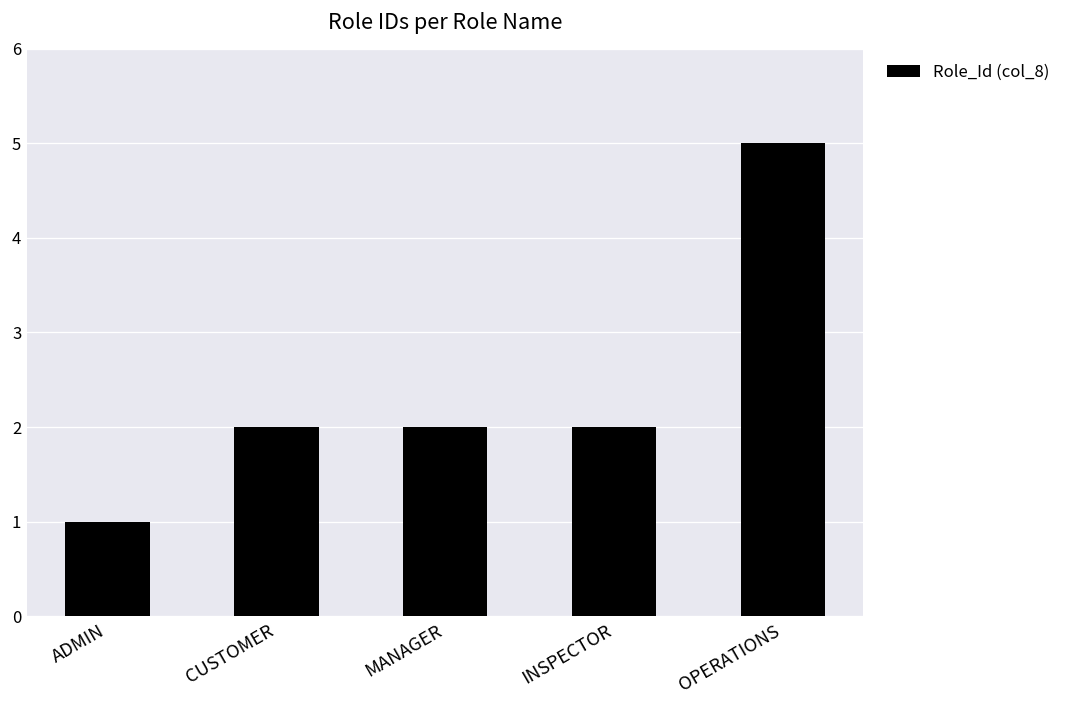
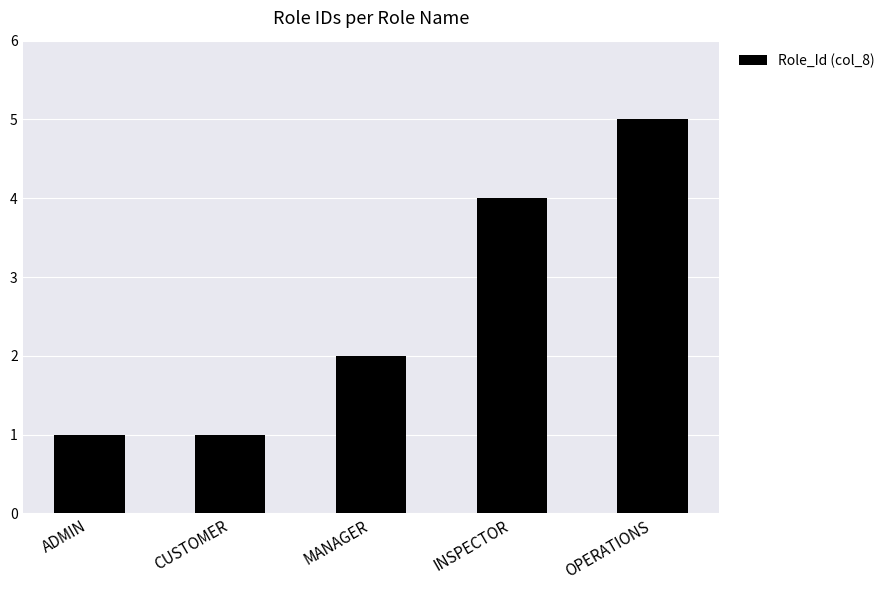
  {
    "ADMIN": 1,
-   "CUSTOMER": 2,
+   "CUSTOMER": 1,
    "MANAGER": 2,
-   "INSPECTOR": 2,
+   "INSPECTOR": 4,
    "OPERATIONS": 5
  }
